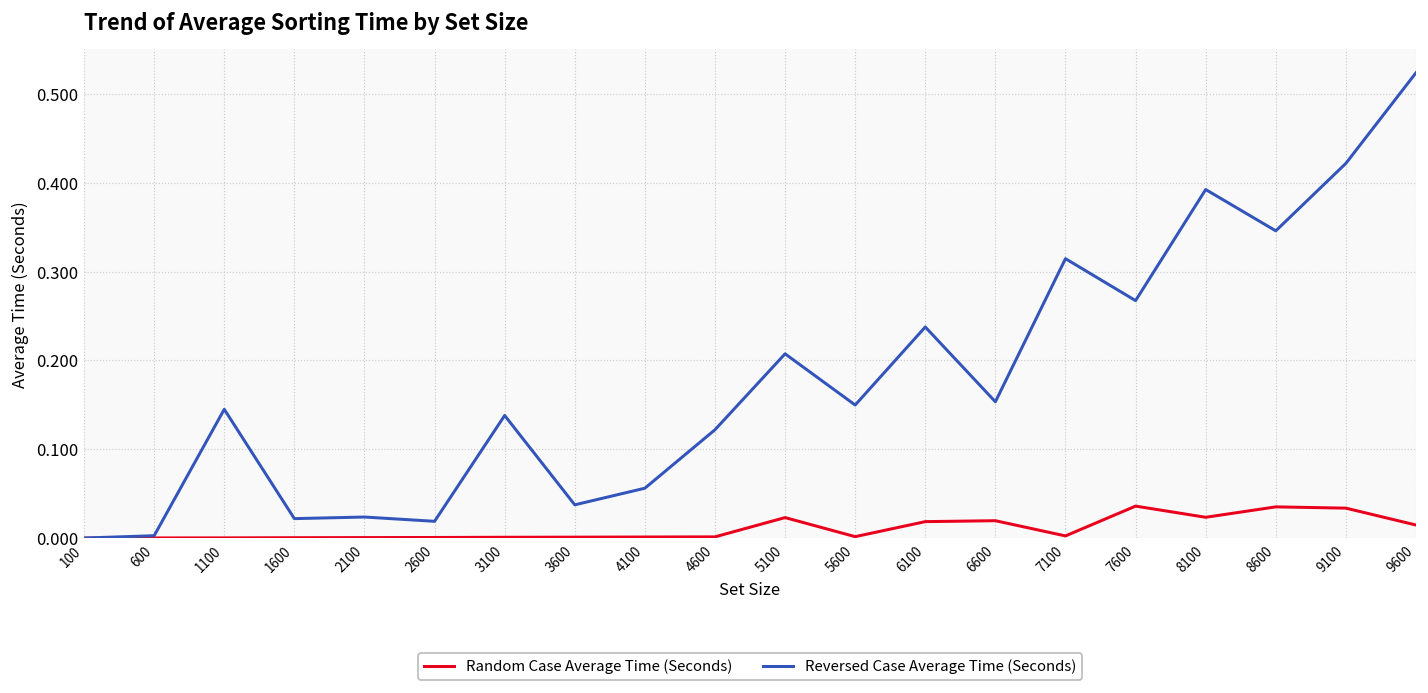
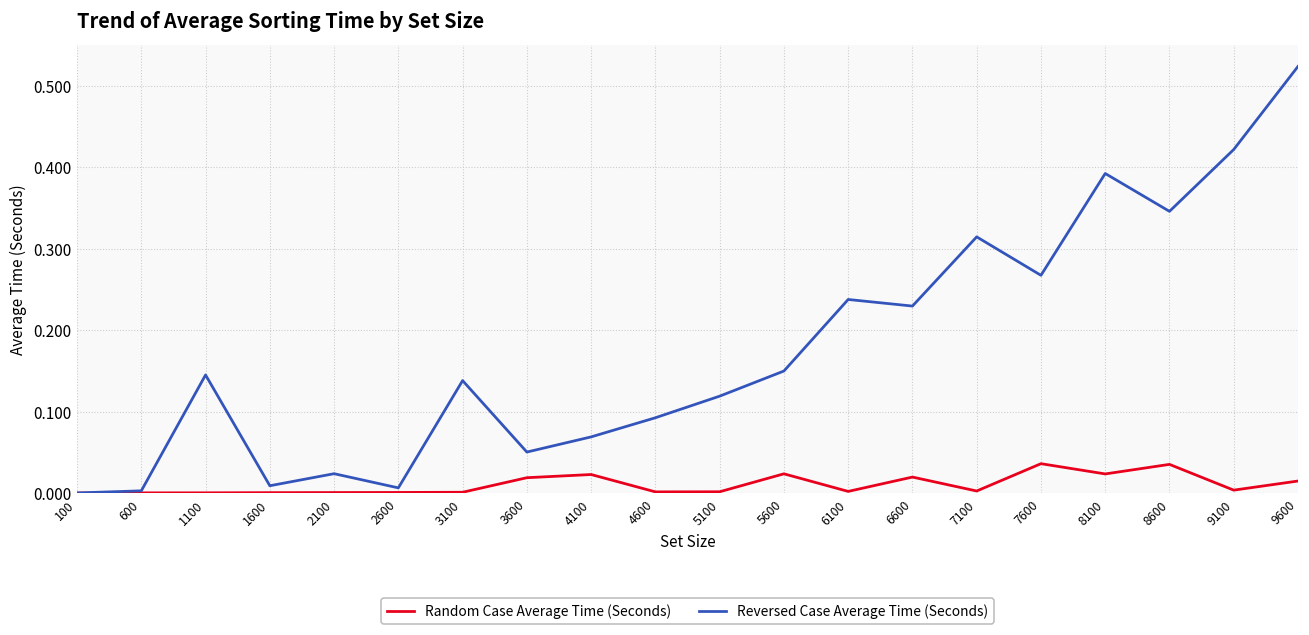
  {
    "Random Case Average Time (Seconds)": {
      "1100": 0.00,
      "1600": 0.00,
      "2100": 0.00,
      "2600": 0.00,
      "3100": 0.00,
-     "3600": 0.00,
-     "4100": 0.00,
+     "3600": 0.02,
+     "4100": 0.02,
      "4600": 0.00,
-     "5100": 0.02,
-     "5600": 0.00,
-     "6100": 0.02,
+     "5100": 0.00,
+     "5600": 0.02,
+     "6100": 0.00,
      "6600": 0.02,
      "7100": 0.00,
      "7600": 0.04,
      "8100": 0.02,
      "8600": 0.04,
-     "9100": 0.03,
+     "9100": 0.00,
      "9600": 0.01
    },
    "Reversed Case Average Time (Seconds)": {
      "1100": 0.14,
-     "1600": 0.02,
+     "1600": 0.01,
      "2100": 0.02,
-     "2600": 0.02,
+     "2600": 0.01,
      "3100": 0.14,
-     "3600": 0.04,
-     "4100": 0.06,
-     "4600": 0.12,
-     "5100": 0.21,
+     "3600": 0.05,
+     "4100": 0.07,
+     "4600": 0.09,
+     "5100": 0.12,
      "5600": 0.15,
      "6100": 0.24,
-     "6600": 0.15,
+     "6600": 0.23,
      "7100": 0.31,
      "7600": 0.27,
      "8100": 0.39,
      "8600": 0.35,
      "9100": 0.42,
      "9600": 0.52
    }
  }
